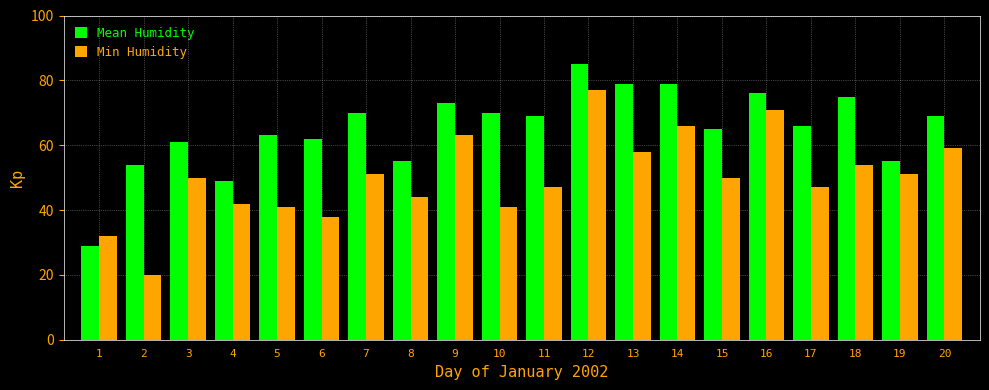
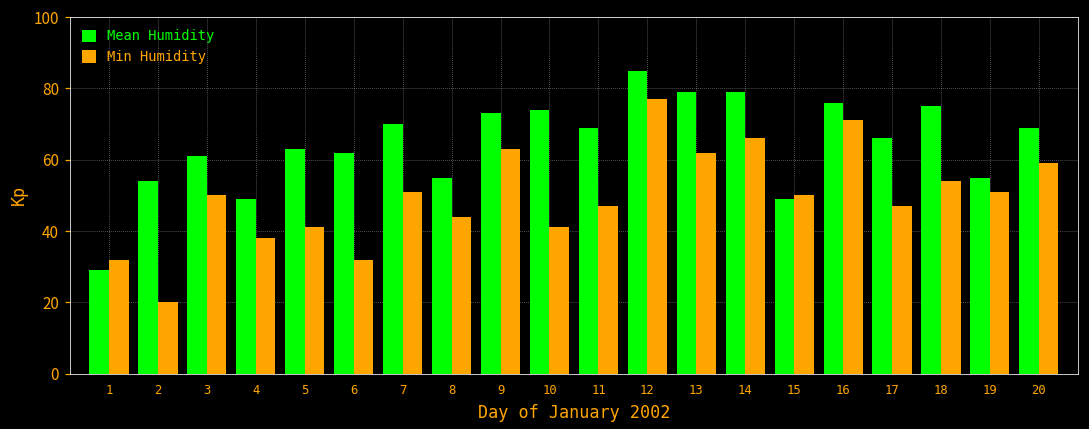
  {
    "Mean Humidity": {
      "1": 29,
      "2": 54,
      "3": 61,
      "4": 49,
      "5": 63,
      "6": 62,
      "7": 70,
      "8": 55,
      "9": 73,
-     "10": 70,
+     "10": 74,
      "11": 69,
      "12": 85,
      "13": 79,
      "14": 79,
-     "15": 65,
+     "15": 49,
      "16": 76,
      "17": 66,
      "18": 75,
      "19": 55,
      "20": 69
    },
    "Min Humidity": {
      "1": 32,
      "2": 20,
      "3": 50,
-     "4": 42,
+     "4": 38,
      "5": 41,
-     "6": 38,
+     "6": 32,
      "7": 51,
      "8": 44,
      "9": 63,
      "10": 41,
      "11": 47,
      "12": 77,
-     "13": 58,
+     "13": 62,
      "14": 66,
      "15": 50,
      "16": 71,
      "17": 47,
      "18": 54,
      "19": 51,
      "20": 59
    }
  }
